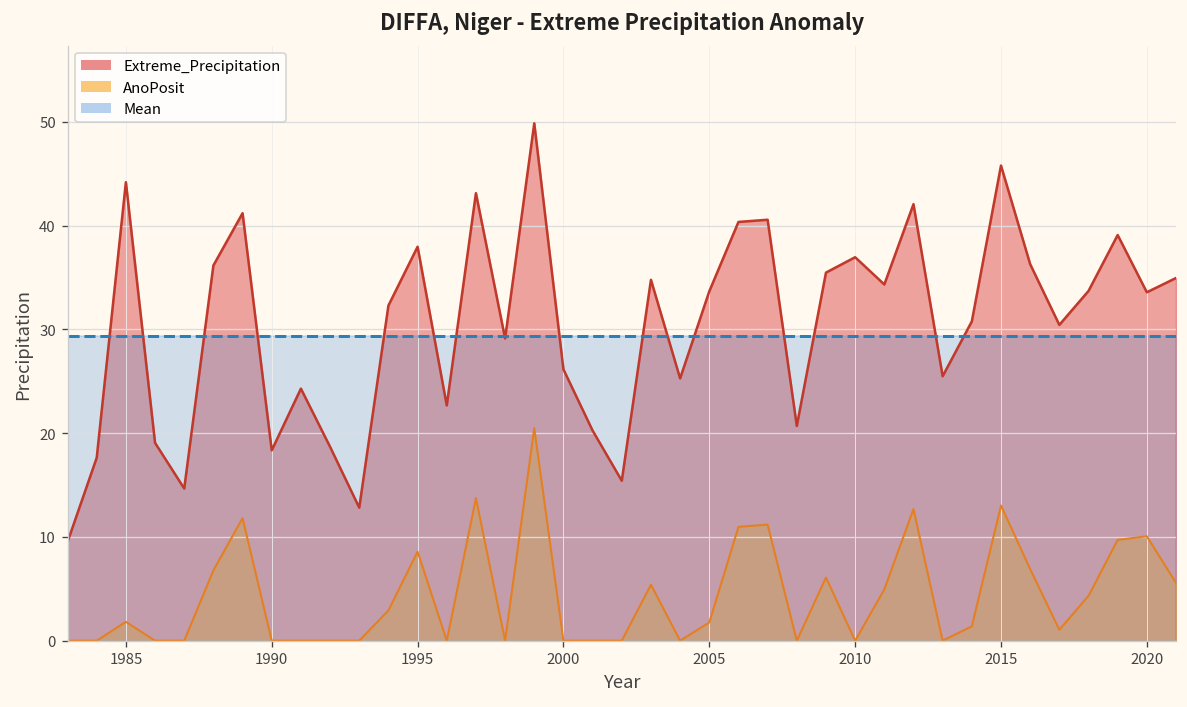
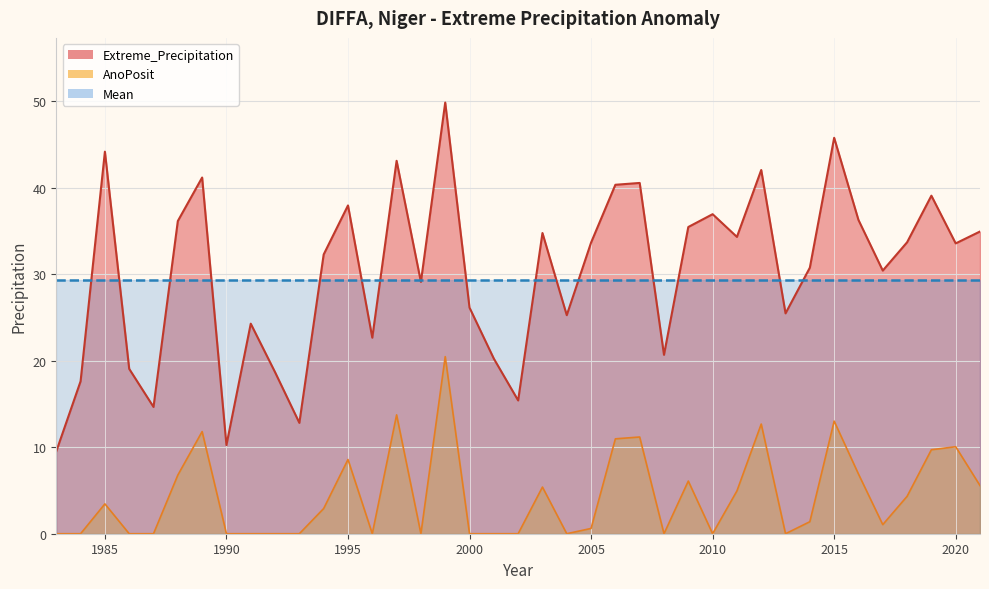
  {
    "Extreme_Precipitation": {
      "1985": 44,
-     "1990": 18,
+     "1990": 10,
      "1995": 38,
      "2000": 26,
      "2005": 34,
      "2010": 37,
      "2015": 46,
      "2020": 34
    },
    "AnoPosit": {
-     "1985": 2,
+     "1985": 3,
      "1990": 0,
      "1995": 9,
      "2000": 0,
-     "2005": 2,
+     "2005": 1,
      "2010": 0,
      "2015": 13,
      "2020": 10
    },
    "Mean": {
      "1985": 29,
      "1990": 29,
      "1995": 29,
      "2000": 29,
      "2005": 29,
      "2010": 29,
      "2015": 29,
      "2020": 29
    }
  }
